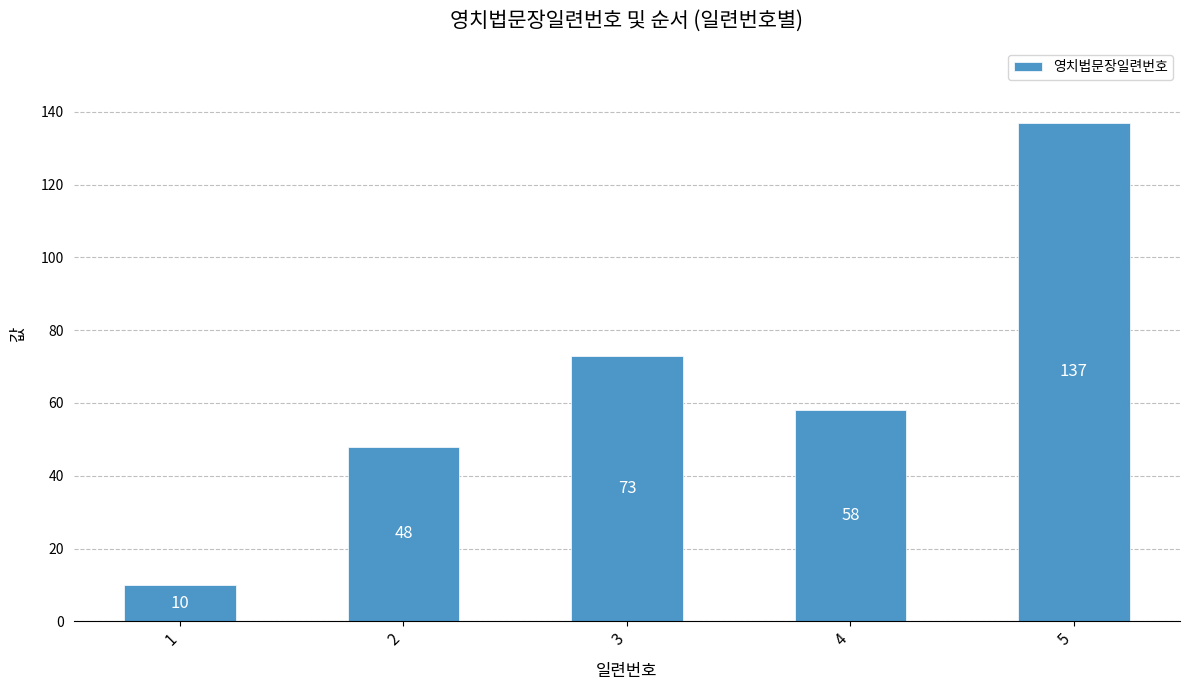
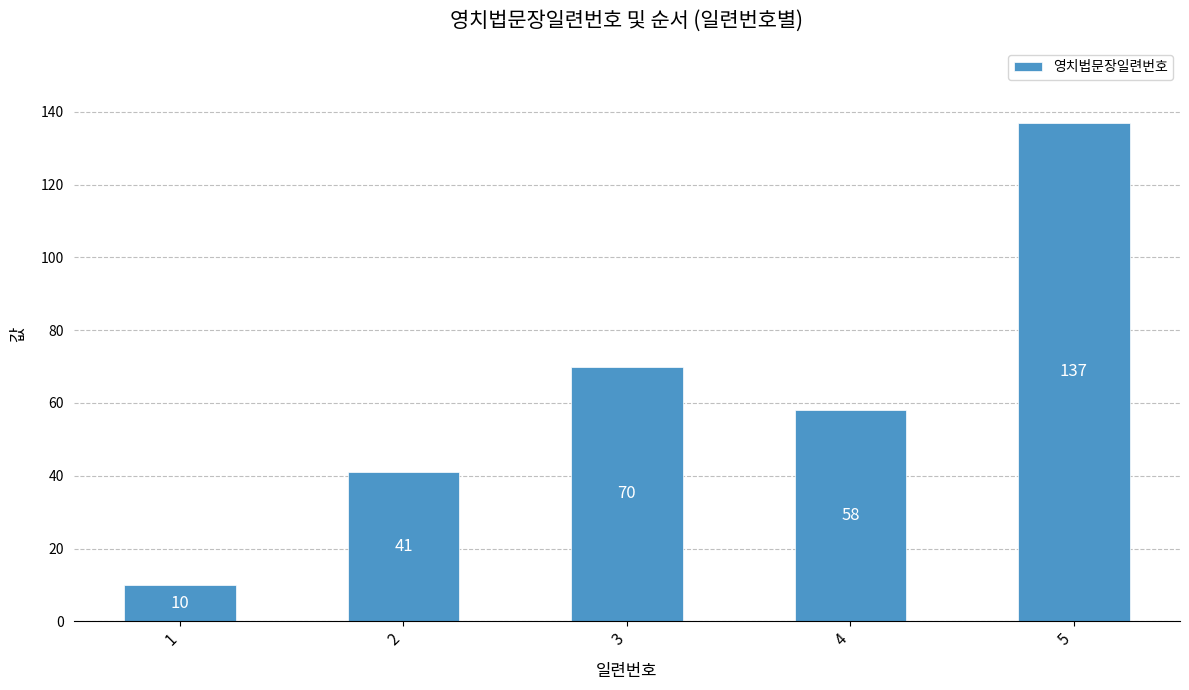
  {
    "1": 10,
-   "2": 48,
-   "3": 73,
+   "2": 41,
+   "3": 70,
    "4": 58,
    "5": 137
  }
